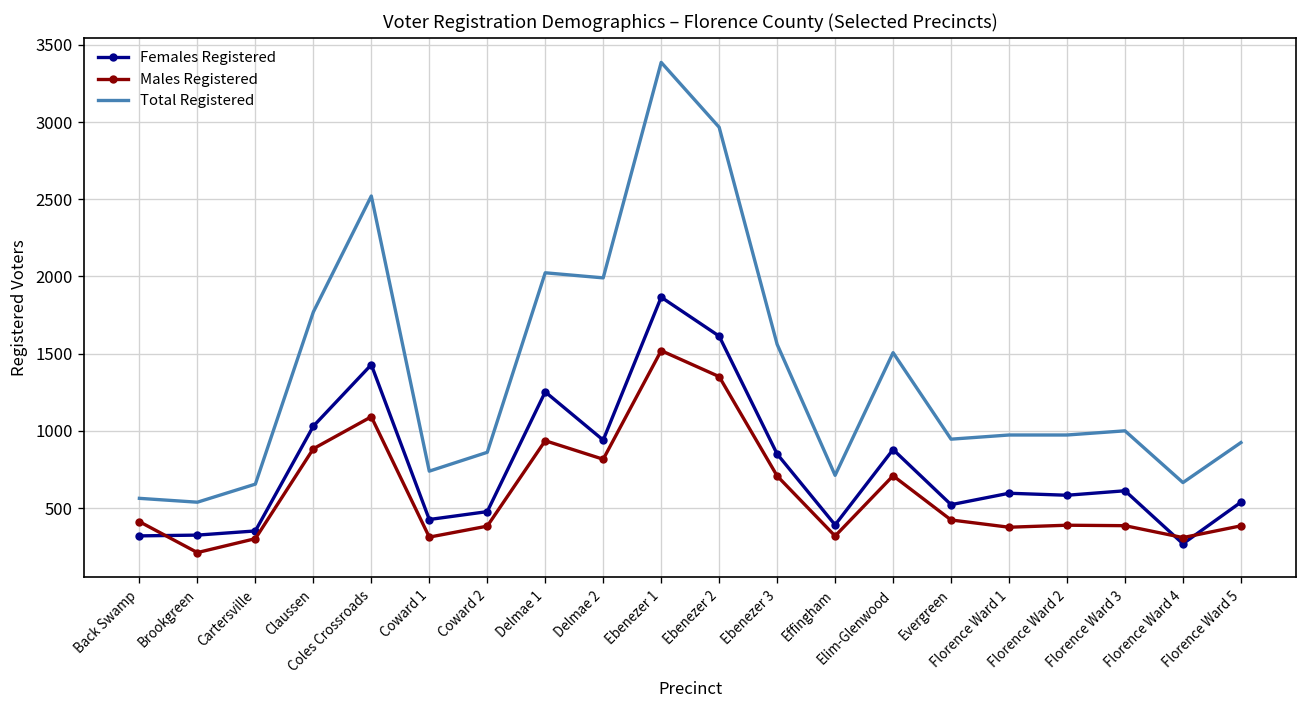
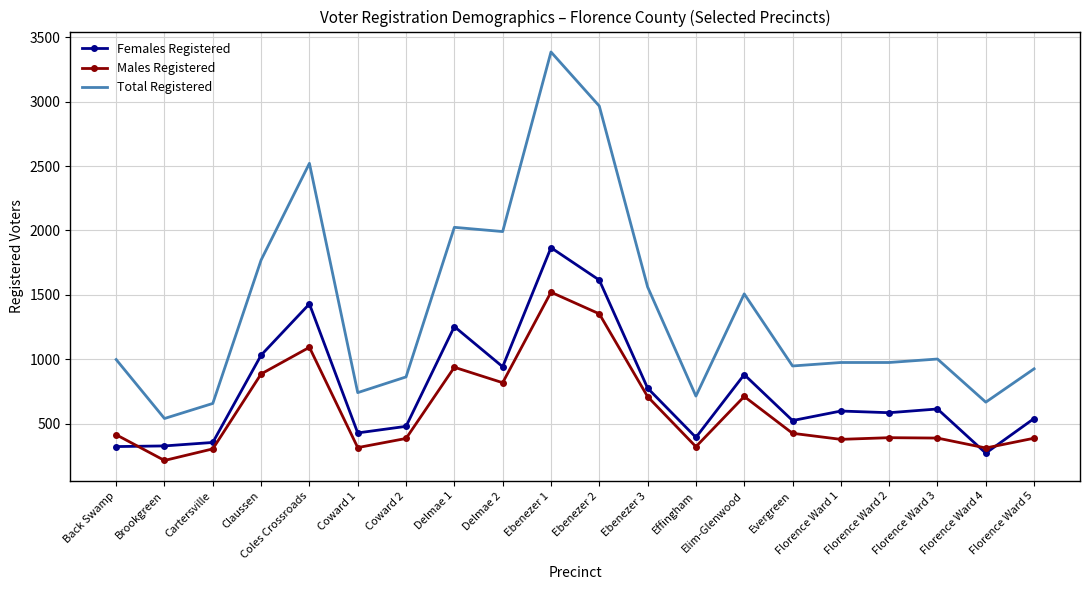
  {
    "Females Registered": {
      "Back Swamp": 320,
      "Brookgreen": 330,
      "Cartersville": 350,
      "Claussen": 1030,
      "Coles Crossroads": 1430,
      "Coward 1": 430,
      "Coward 2": 480,
      "Delmae 1": 1250,
      "Delmae 2": 940,
      "Ebenezer 1": 1870,
      "Ebenezer 2": 1610,
-     "Ebenezer 3": 850,
+     "Ebenezer 3": 780,
      "Effingham": 390,
      "Elim-Glenwood": 880,
      "Evergreen": 520,
      "Florence Ward 1": 600,
      "Florence Ward 2": 580,
      "Florence Ward 3": 610,
      "Florence Ward 4": 270,
      "Florence Ward 5": 540
    },
    "Males Registered": {
      "Back Swamp": 410,
      "Brookgreen": 210,
      "Cartersville": 300,
      "Claussen": 890,
      "Coles Crossroads": 1090,
      "Coward 1": 310,
      "Coward 2": 380,
      "Delmae 1": 940,
      "Delmae 2": 820,
      "Ebenezer 1": 1520,
      "Ebenezer 2": 1350,
      "Ebenezer 3": 710,
      "Effingham": 320,
      "Elim-Glenwood": 710,
      "Evergreen": 420,
      "Florence Ward 1": 380,
      "Florence Ward 2": 390,
      "Florence Ward 3": 390,
      "Florence Ward 4": 310,
      "Florence Ward 5": 390
    },
    "Total Registered": {
-     "Back Swamp": 560,
+     "Back Swamp": 1000,
      "Brookgreen": 540,
      "Cartersville": 660,
      "Claussen": 1770,
      "Coles Crossroads": 2520,
      "Coward 1": 740,
      "Coward 2": 860,
      "Delmae 1": 2020,
      "Delmae 2": 1990,
      "Ebenezer 1": 3390,
      "Ebenezer 2": 2970,
      "Ebenezer 3": 1560,
      "Effingham": 710,
      "Elim-Glenwood": 1510,
      "Evergreen": 950,
      "Florence Ward 1": 970,
      "Florence Ward 2": 970,
      "Florence Ward 3": 1000,
      "Florence Ward 4": 670,
      "Florence Ward 5": 930
    }
  }
